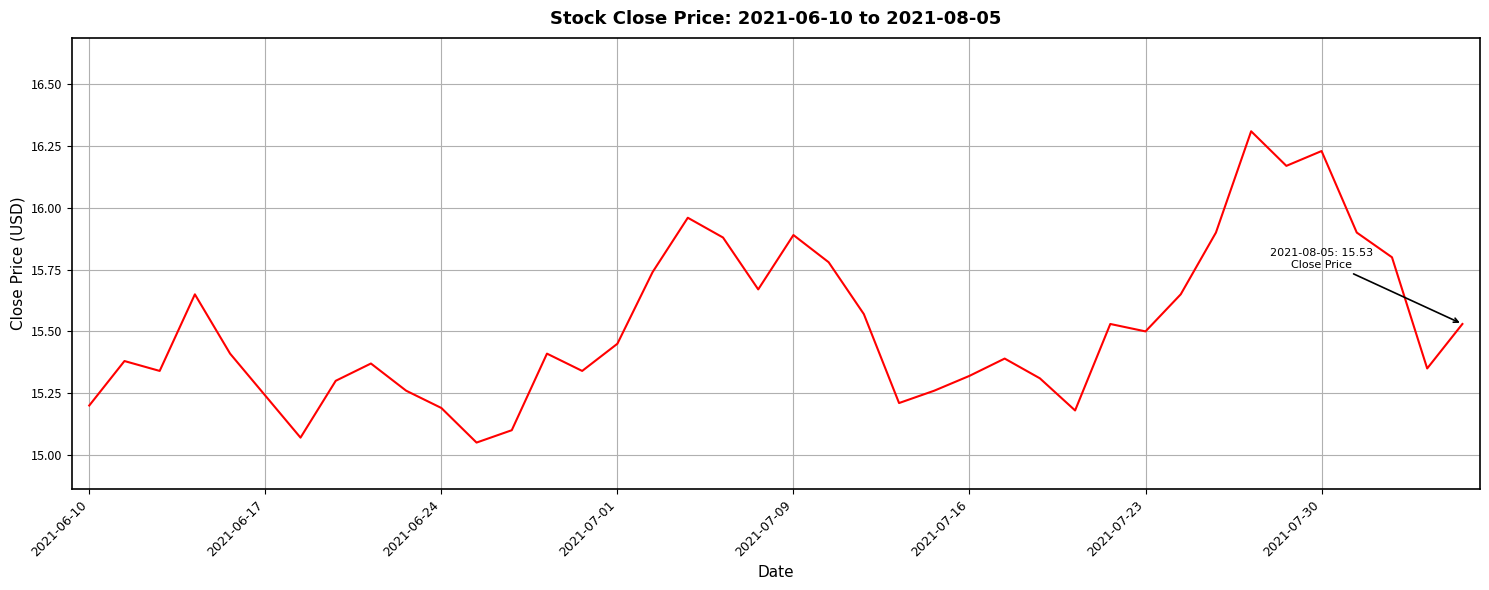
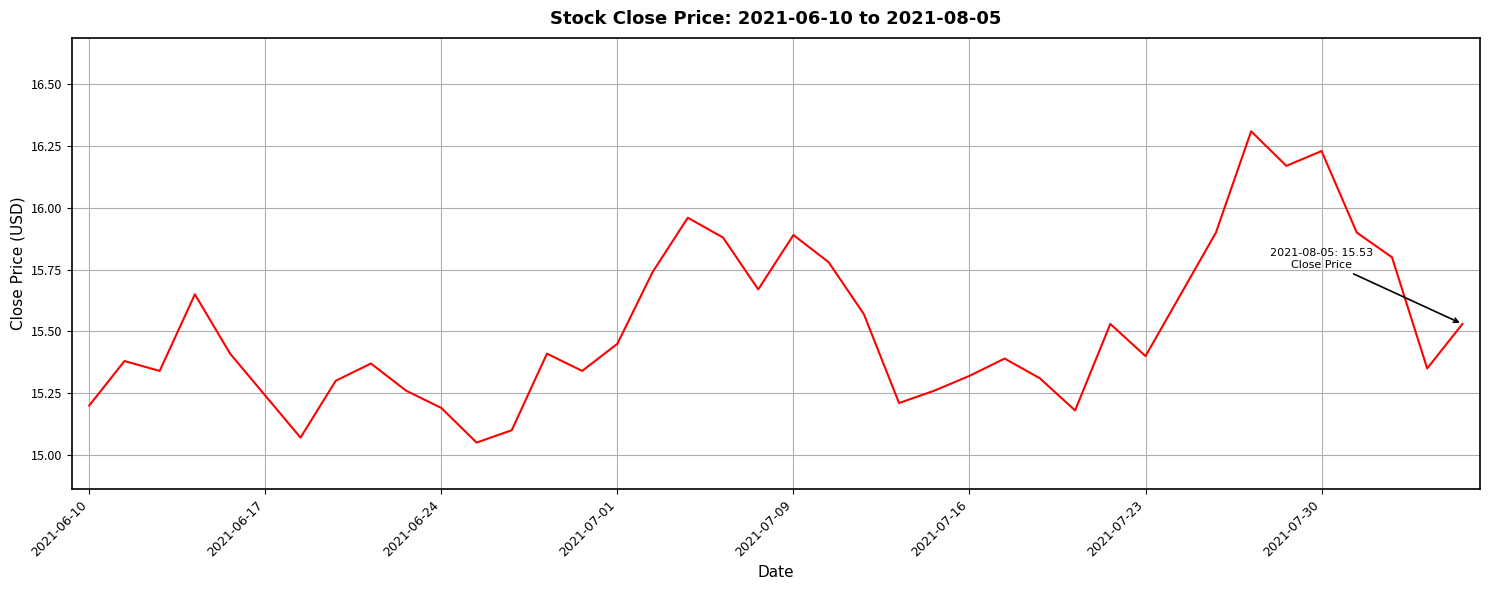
  {
    "2021-06-10": 15.2,
    "2021-06-17": 15.24,
    "2021-06-24": 15.2,
    "2021-07-01": 15.45,
    "2021-07-09": 15.9,
    "2021-07-16": 15.32,
-   "2021-07-23": 15.5,
+   "2021-07-23": 15.4,
    "2021-07-30": 16.23
  }
